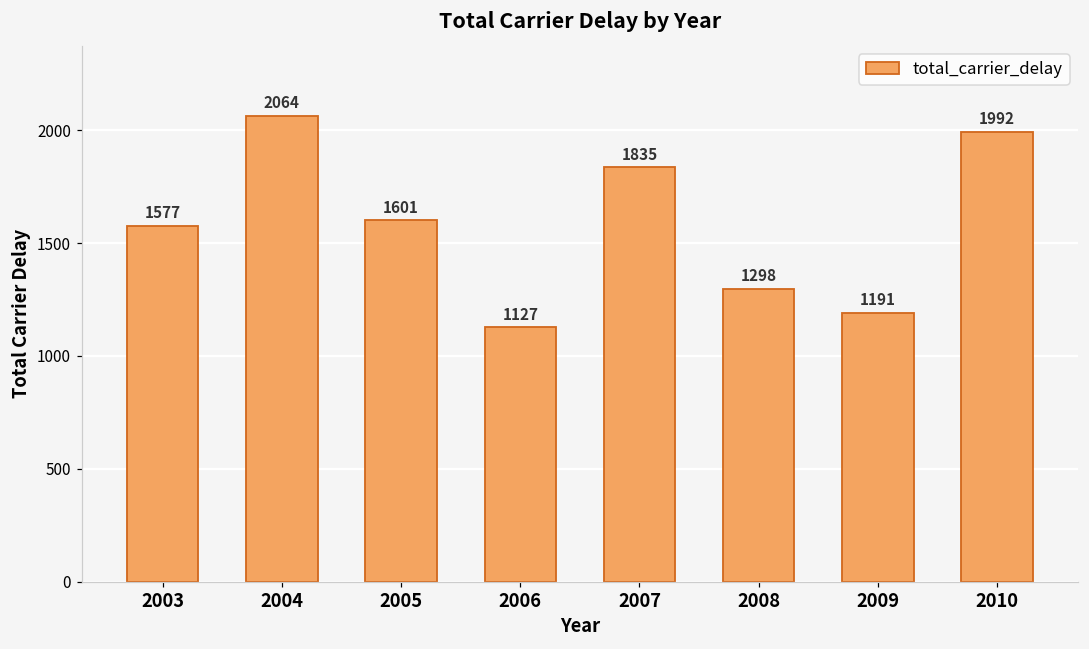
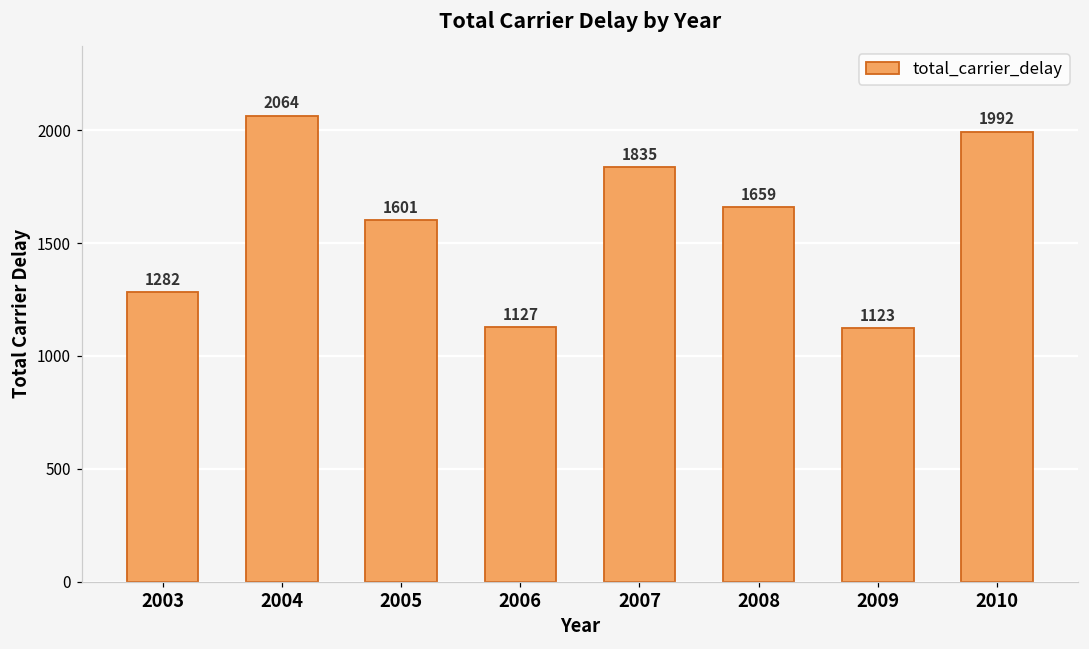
  {
-   "2003": 1577,
+   "2003": 1282,
    "2004": 2064,
    "2005": 1601,
    "2006": 1127,
    "2007": 1835,
-   "2008": 1298,
-   "2009": 1191,
+   "2008": 1659,
+   "2009": 1123,
    "2010": 1992
  }
